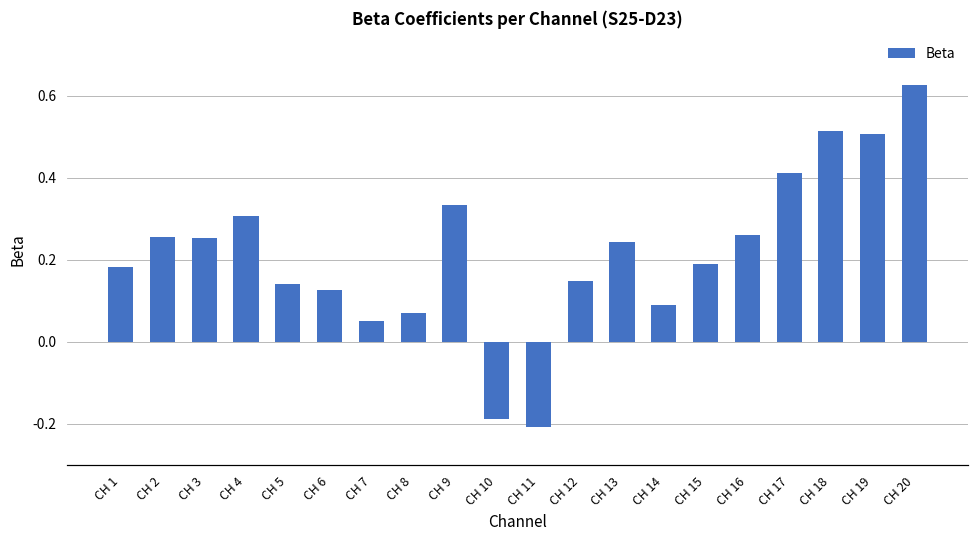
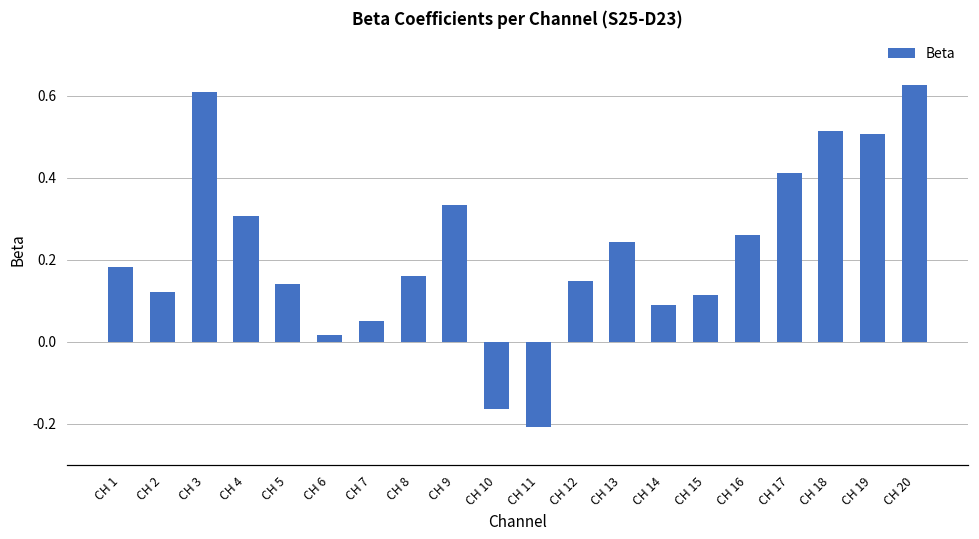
  {
    "CH 1": 0.18,
-   "CH 2": 0.26,
-   "CH 3": 0.25,
+   "CH 2": 0.12,
+   "CH 3": 0.61,
    "CH 4": 0.31,
    "CH 5": 0.14,
-   "CH 6": 0.13,
+   "CH 6": 0.02,
    "CH 7": 0.05,
-   "CH 8": 0.07,
+   "CH 8": 0.16,
    "CH 9": 0.33,
-   "CH 10": -0.19,
+   "CH 10": -0.16,
    "CH 11": -0.21,
    "CH 12": 0.15,
    "CH 13": 0.24,
    "CH 14": 0.09,
-   "CH 15": 0.19,
+   "CH 15": 0.11,
    "CH 16": 0.26,
    "CH 17": 0.41,
    "CH 18": 0.51,
    "CH 19": 0.51,
    "CH 20": 0.63
  }
